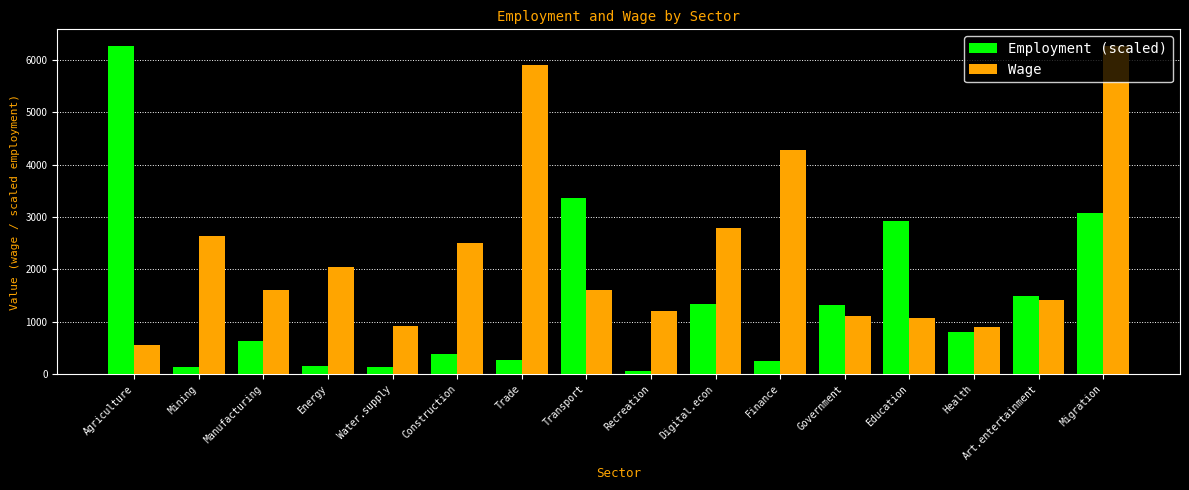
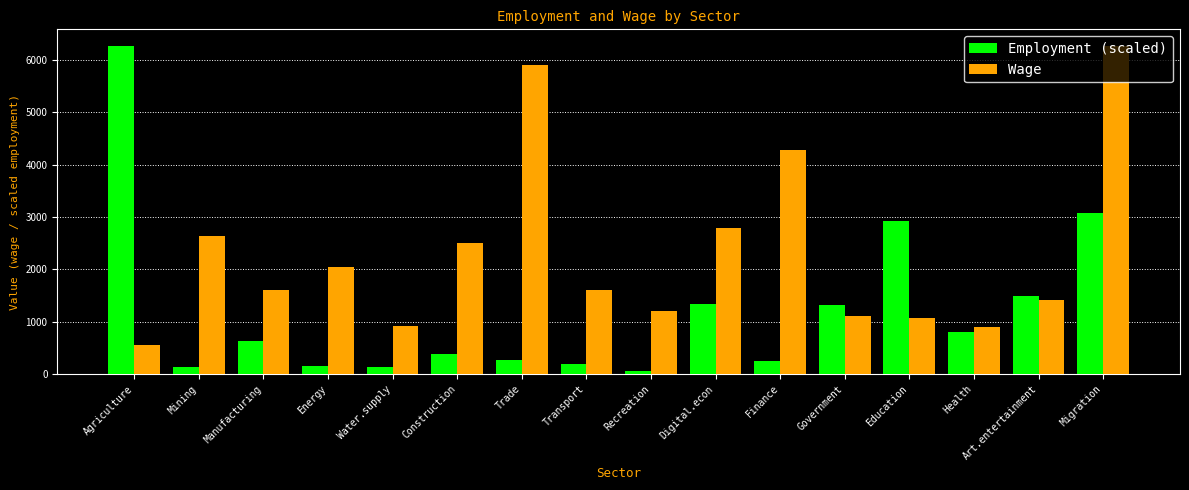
  {
    "Employment (scaled)": {
      "Agriculture": 6300,
      "Mining": 100,
      "Manufacturing": 600,
      "Energy": 200,
      "Water.supply": 100,
      "Construction": 400,
      "Trade": 300,
-     "Transport": 3400,
+     "Transport": 200,
      "Recreation": 100,
      "Digital.econ": 1300,
      "Finance": 300,
      "Government": 1300,
      "Education": 2900,
      "Health": 800,
      "Art.entertainment": 1500,
      "Migration": 3100
    },
    "Wage": {
      "Agriculture": 600,
      "Mining": 2600,
      "Manufacturing": 1600,
      "Energy": 2000,
      "Water.supply": 900,
      "Construction": 2500,
      "Trade": 5900,
      "Transport": 1600,
      "Recreation": 1200,
      "Digital.econ": 2800,
      "Finance": 4300,
      "Government": 1100,
      "Education": 1100,
      "Health": 900,
      "Art.entertainment": 1400
    }
  }
